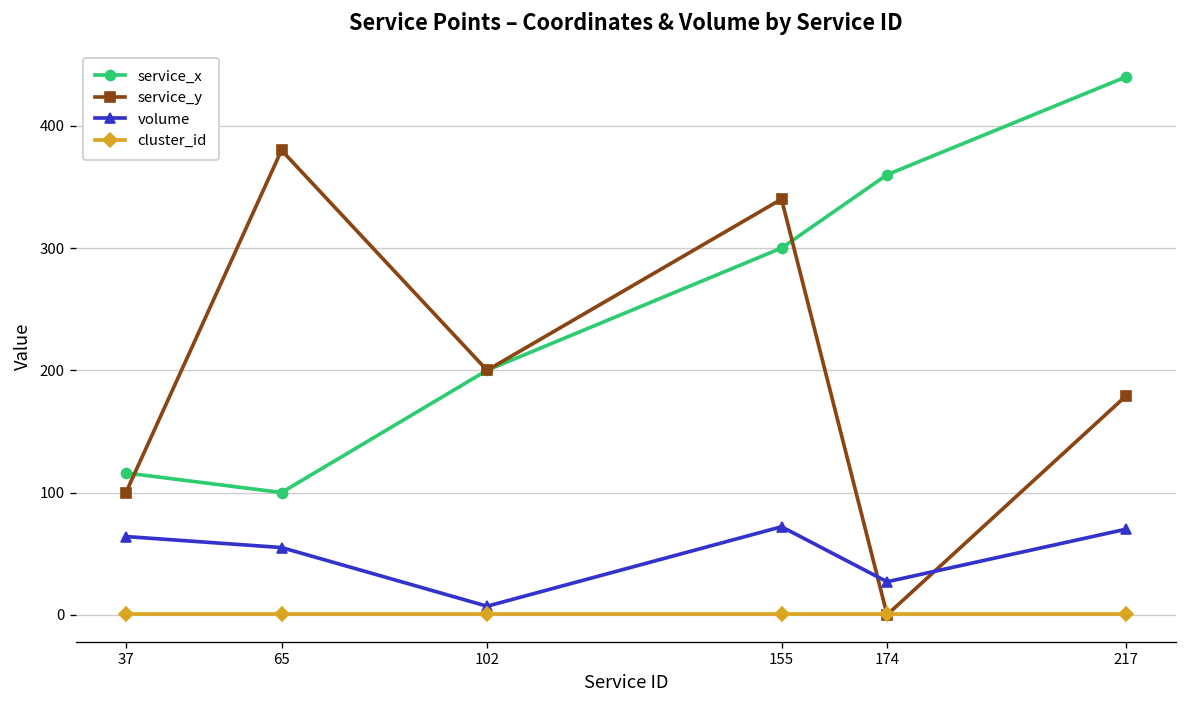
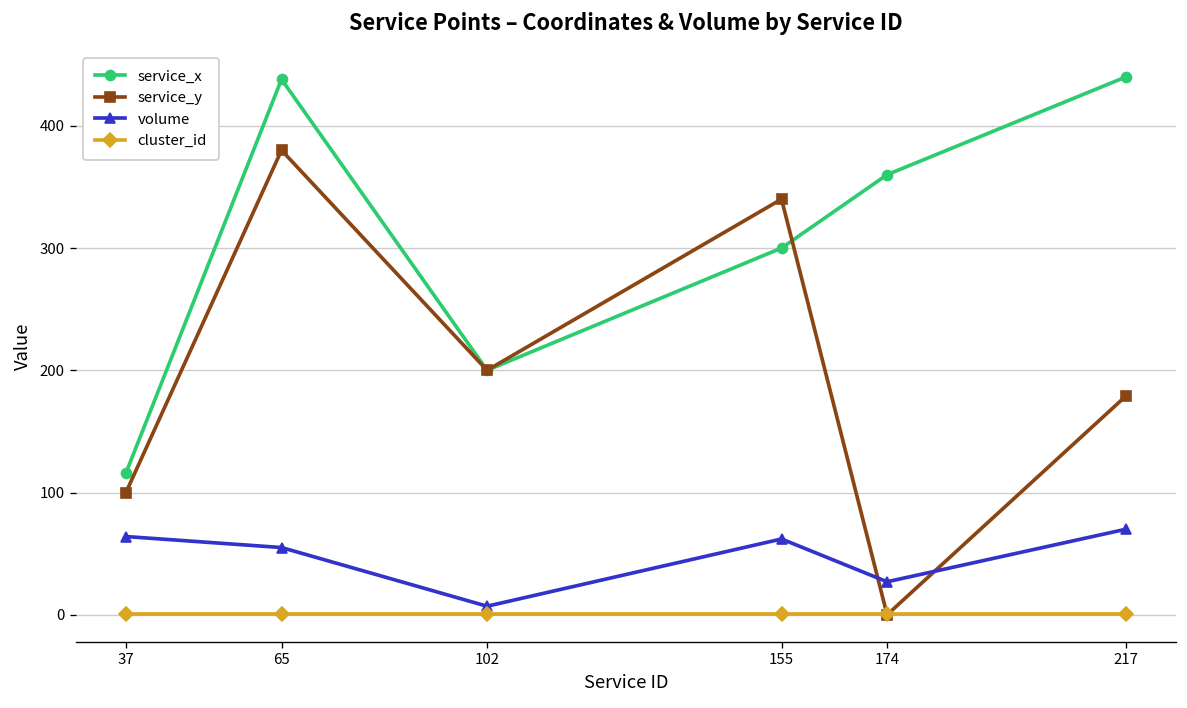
  {
    "service_x": {
      "37": 116,
-     "65": 100,
+     "65": 438,
      "155": 300,
      "174": 360,
      "217": 440
    },
    "service_y": {
      "37": 100,
      "65": 380,
      "155": 340,
      "217": 179
    },
    "volume": {
      "37": 64,
      "65": 55,
      "102": 7,
-     "155": 72,
+     "155": 62,
      "174": 27,
      "217": 70
    },
    "cluster_id": {
      "37": 1,
      "65": 1,
      "102": 1,
      "155": 1,
      "217": 1
    }
  }
